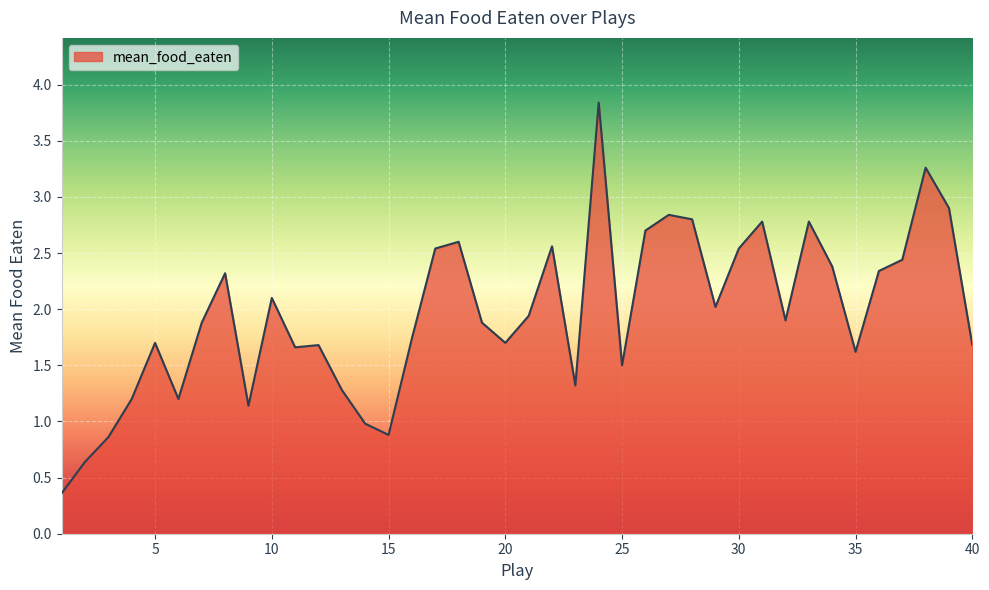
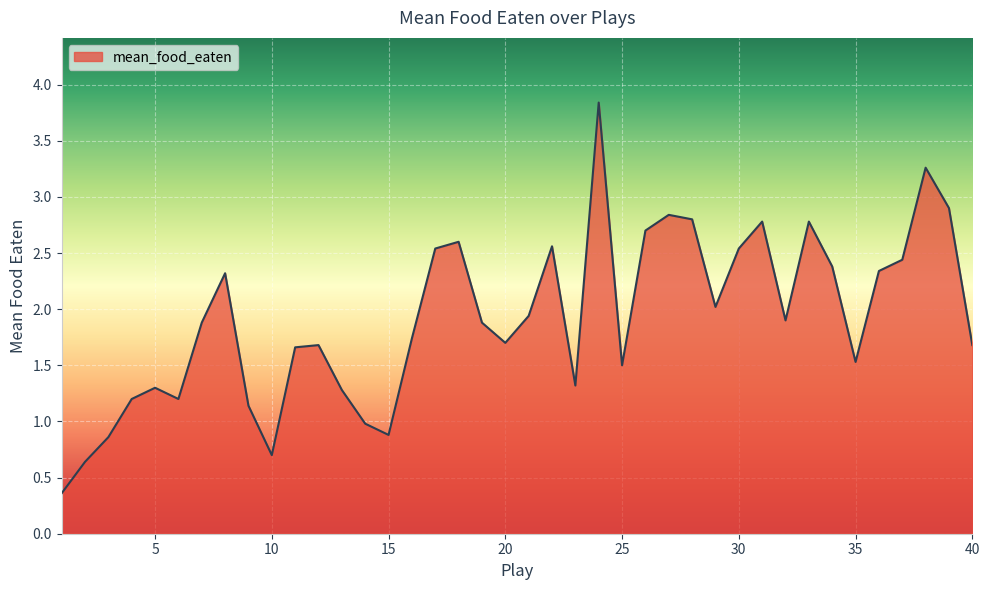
  {
-   "5": 1.7,
-   "10": 2.1,
+   "5": 1.3,
+   "10": 0.7,
    "15": 0.88,
    "20": 1.70,
    "25": 1.50,
    "30": 2.54,
-   "35": 1.62,
+   "35": 1.53,
    "40": 1.68
  }
